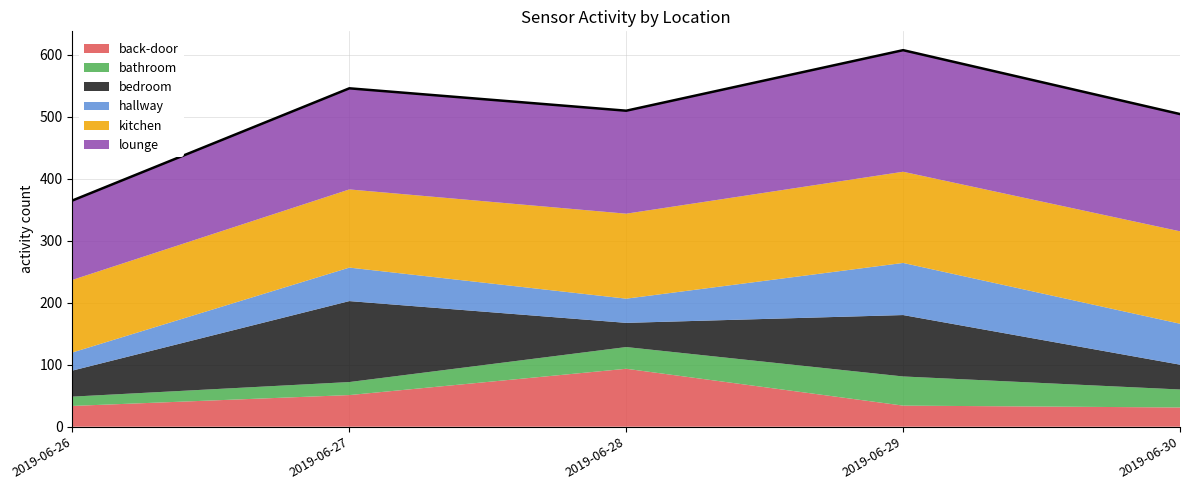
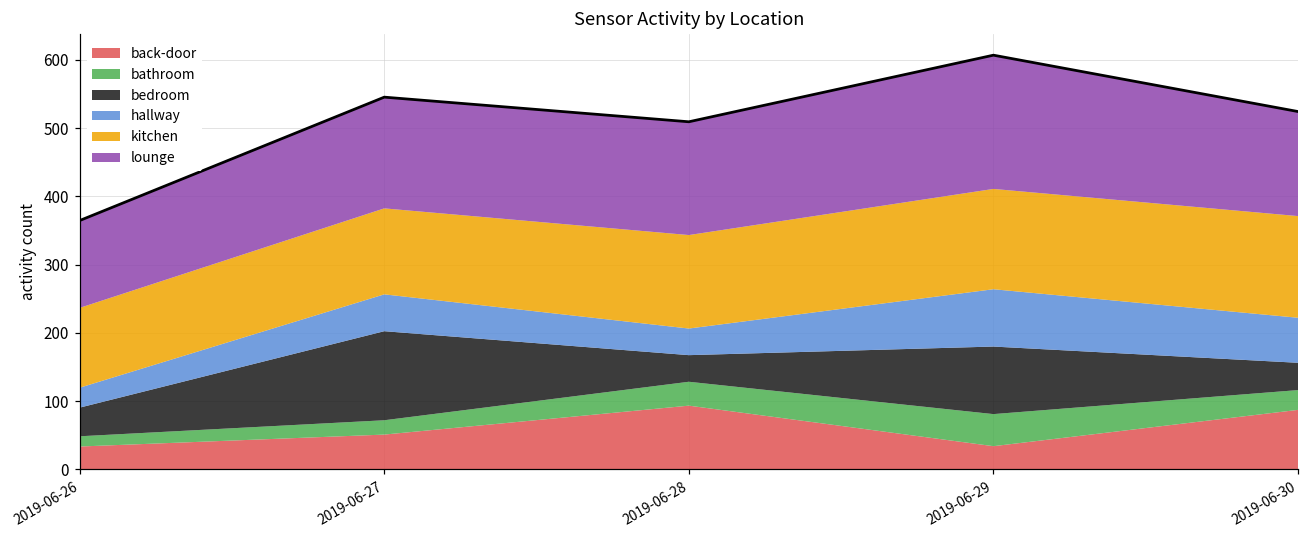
  {
    "back-door": {
      "2019-06-26": 30,
      "2019-06-27": 50,
      "2019-06-28": 90,
      "2019-06-29": 30,
-     "2019-06-30": 30
+     "2019-06-30": 90
    },
    "bathroom": {
      "2019-06-26": 20,
      "2019-06-27": 20,
      "2019-06-28": 40,
      "2019-06-29": 50,
      "2019-06-30": 30
    },
    "bedroom": {
      "2019-06-26": 40,
      "2019-06-27": 130,
      "2019-06-28": 40,
      "2019-06-29": 100,
      "2019-06-30": 40
    },
    "hallway": {
      "2019-06-26": 30,
      "2019-06-27": 50,
      "2019-06-28": 40,
      "2019-06-29": 80,
      "2019-06-30": 70
    },
    "kitchen": {
      "2019-06-26": 120,
      "2019-06-27": 130,
      "2019-06-28": 140,
      "2019-06-29": 150,
      "2019-06-30": 150
    },
    "lounge": {
      "2019-06-26": 130,
      "2019-06-27": 160,
      "2019-06-28": 170,
      "2019-06-29": 200,
-     "2019-06-30": 190
+     "2019-06-30": 150
    }
  }
